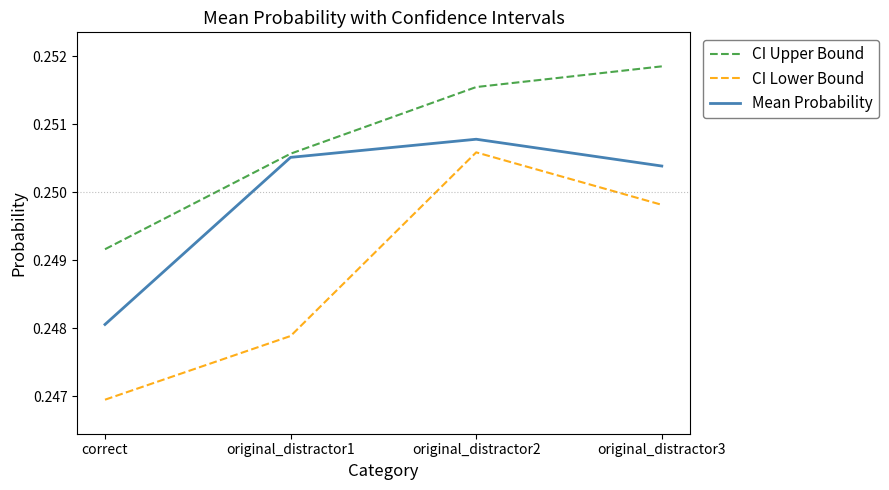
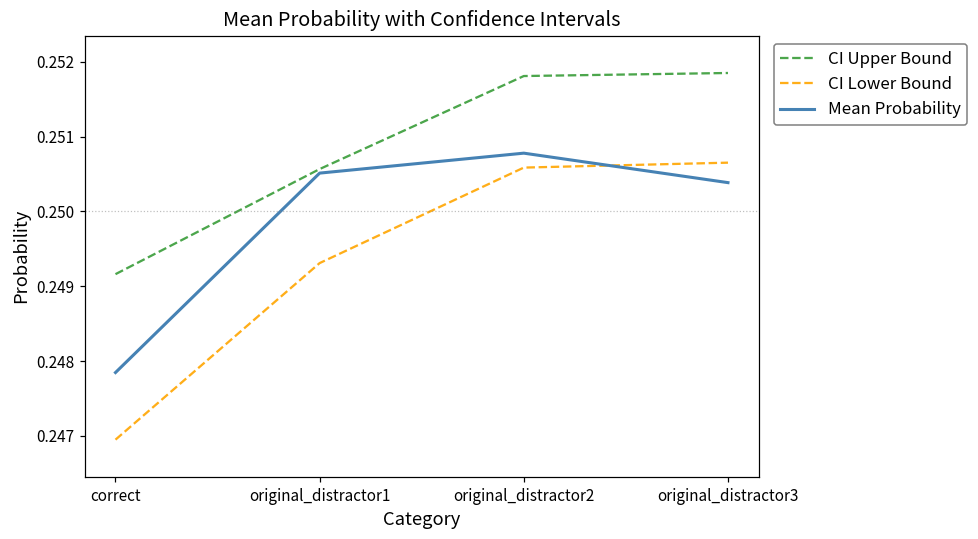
  {
    "CI Upper Bound": {
      "correct": 0.2492,
      "original_distractor1": 0.2506,
-     "original_distractor2": 0.2515,
+     "original_distractor2": 0.2518,
      "original_distractor3": 0.2518
    },
    "CI Lower Bound": {
      "correct": 0.2470,
-     "original_distractor1": 0.2479,
+     "original_distractor1": 0.2493,
      "original_distractor2": 0.2506,
-     "original_distractor3": 0.2498
+     "original_distractor3": 0.2507
    },
    "Mean Probability": {
-     "correct": 0.2481,
+     "correct": 0.2478,
      "original_distractor1": 0.2505,
      "original_distractor2": 0.2508,
      "original_distractor3": 0.2504
    }
  }
